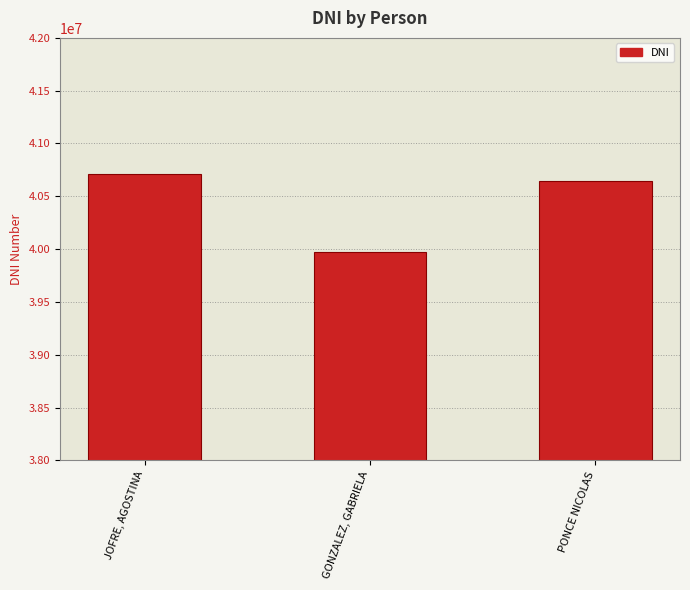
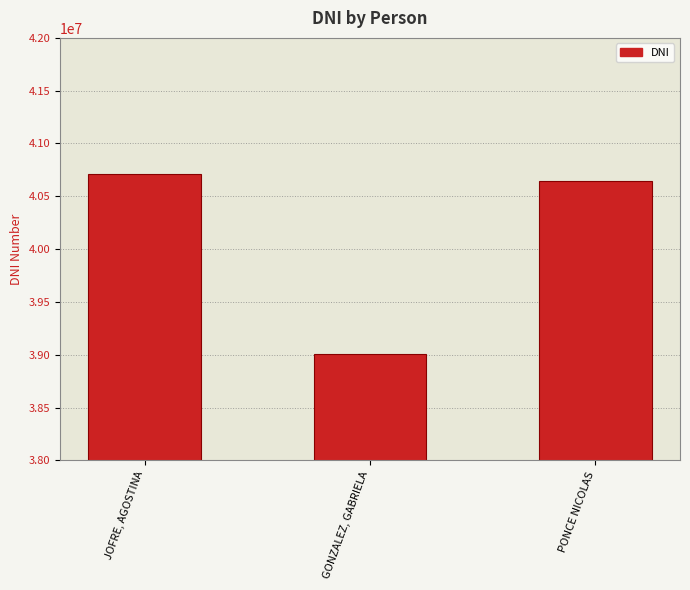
  {
    "JOFRE, AGOSTINA": 40710000,
-   "GONZALEZ, GABRIELA": 39970000,
+   "GONZALEZ, GABRIELA": 39010000,
    "PONCE NICOLAS": 40640000
  }
